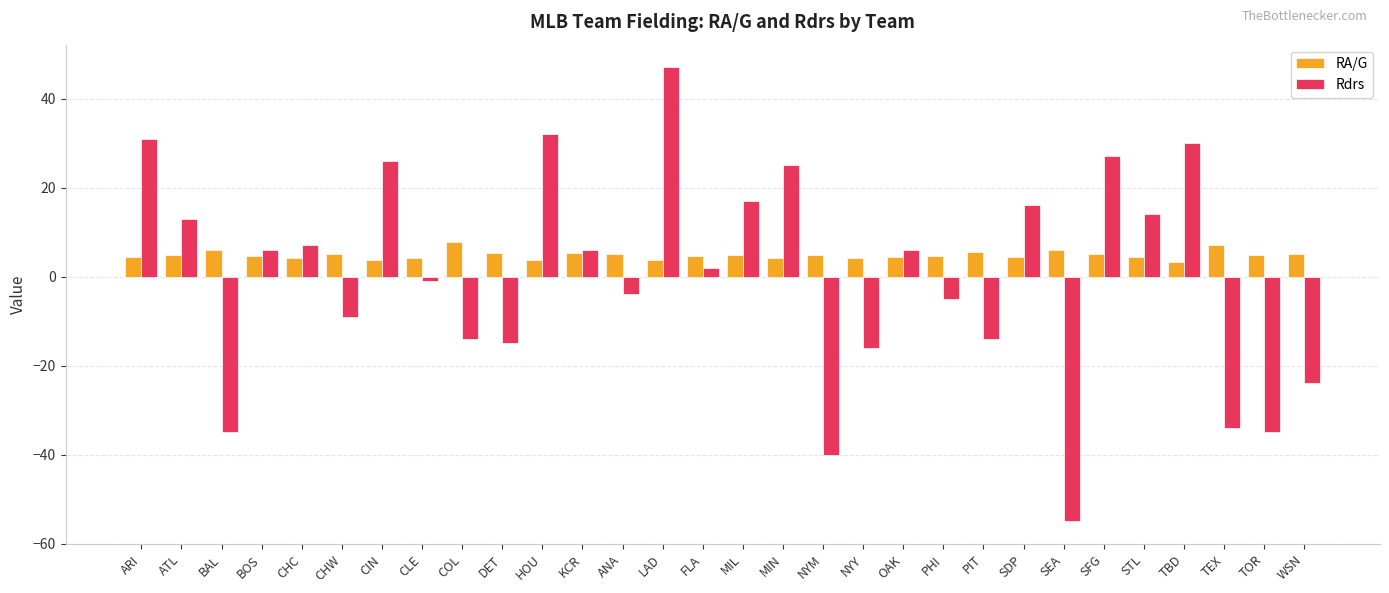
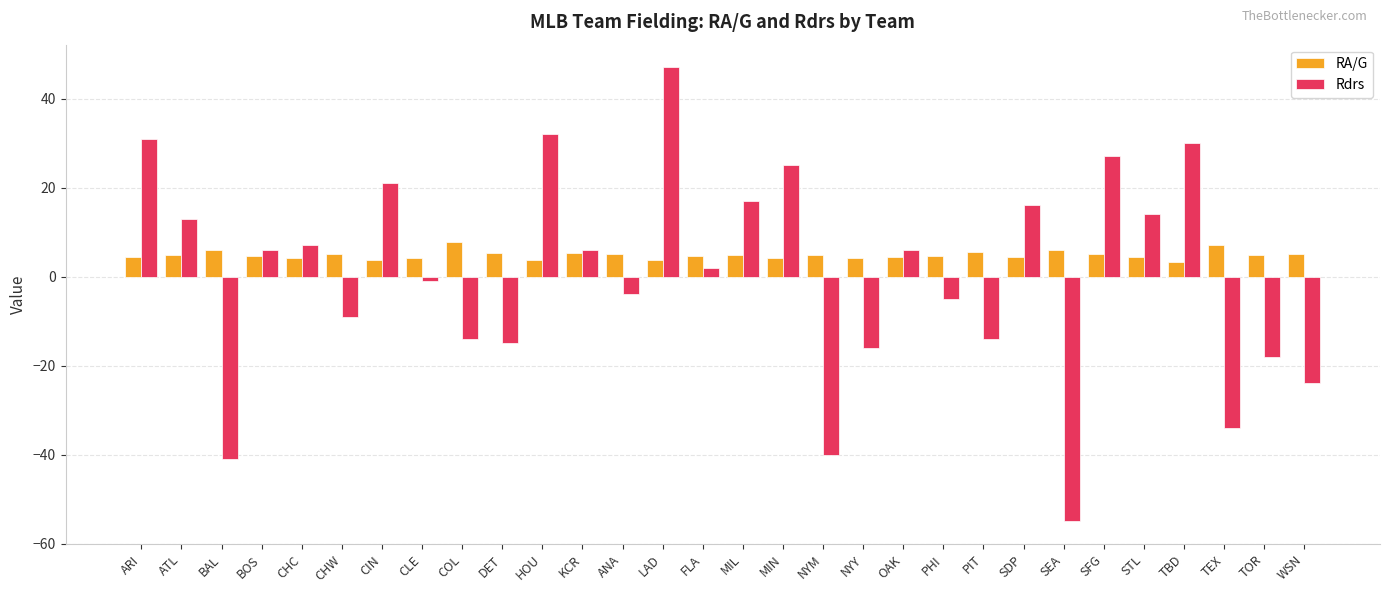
  {
    "RA/G": {
      "ARI": 4,
      "ATL": 5,
      "BAL": 6,
      "BOS": 5,
      "CHC": 4,
      "CHW": 5,
      "CIN": 4,
      "CLE": 4,
      "COL": 8,
      "DET": 5,
      "HOU": 4,
      "KCR": 5,
      "ANA": 5,
      "LAD": 4,
      "FLA": 5,
      "MIL": 5,
      "MIN": 4,
      "NYM": 5,
      "NYY": 4,
      "OAK": 4,
      "PHI": 5,
      "PIT": 5,
      "SDP": 4,
      "SEA": 6,
      "SFG": 5,
      "STL": 4,
      "TBD": 3,
      "TEX": 7,
      "TOR": 5,
      "WSN": 5
    },
    "Rdrs": {
      "ARI": 31,
      "ATL": 13,
-     "BAL": -35,
+     "BAL": -41,
      "BOS": 6,
      "CHC": 7,
      "CHW": -9,
-     "CIN": 26,
+     "CIN": 21,
      "CLE": -1,
      "COL": -14,
      "DET": -15,
      "HOU": 32,
      "KCR": 6,
      "ANA": -4,
      "LAD": 47,
      "FLA": 2,
      "MIL": 17,
      "MIN": 25,
      "NYM": -40,
      "NYY": -16,
      "OAK": 6,
      "PHI": -5,
      "PIT": -14,
      "SDP": 16,
      "SEA": -55,
      "SFG": 27,
      "STL": 14,
      "TBD": 30,
      "TEX": -34,
-     "TOR": -35,
+     "TOR": -18,
      "WSN": -24
    }
  }
